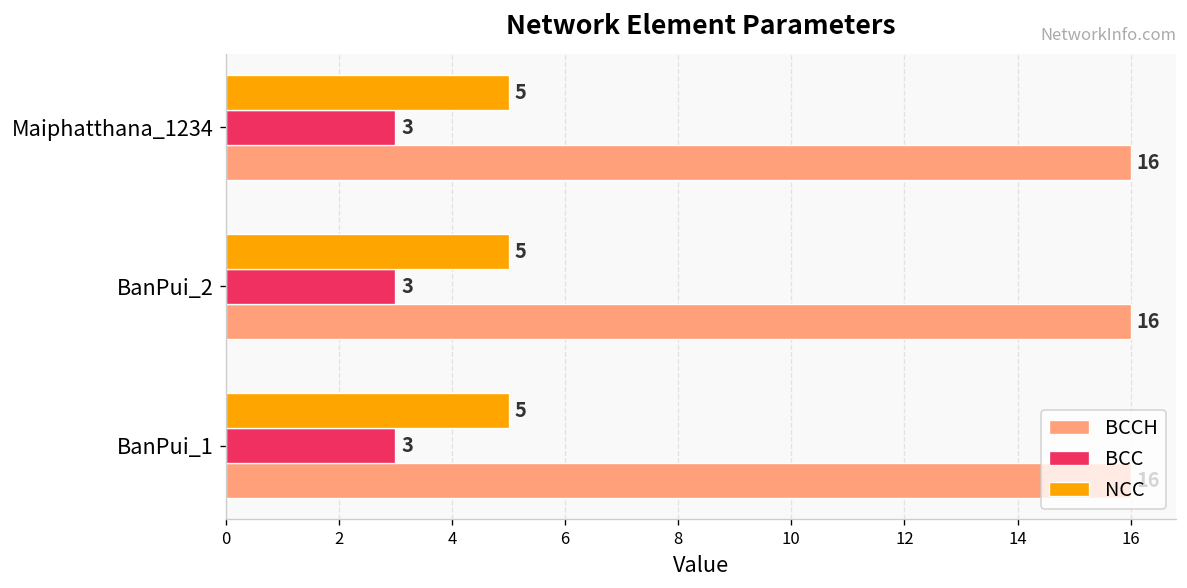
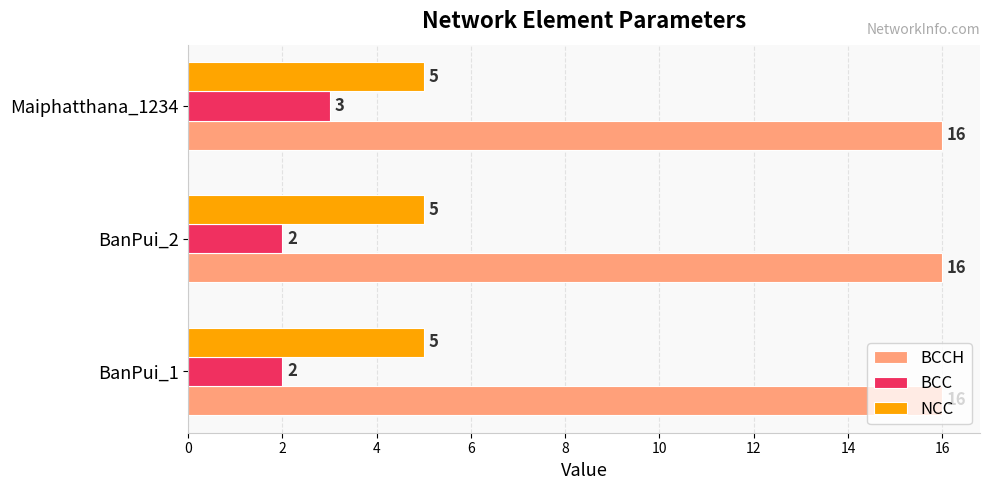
  {
    "BCCH": {
      "Maiphatthana_1234": 16,
      "BanPui_2": 16
    },
    "BCC": {
      "Maiphatthana_1234": 3,
-     "BanPui_2": 3,
-     "BanPui_1": 3
+     "BanPui_2": 2,
+     "BanPui_1": 2
    },
    "NCC": {
      "Maiphatthana_1234": 5,
      "BanPui_2": 5,
      "BanPui_1": 5
    }
  }
